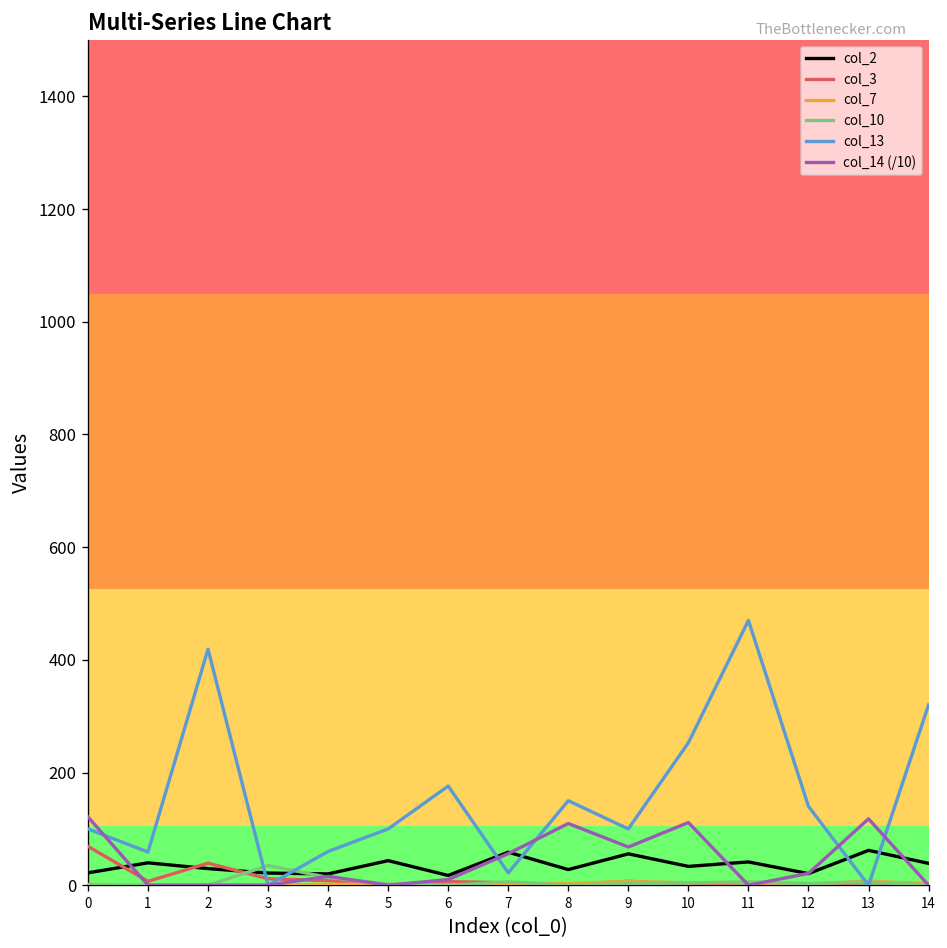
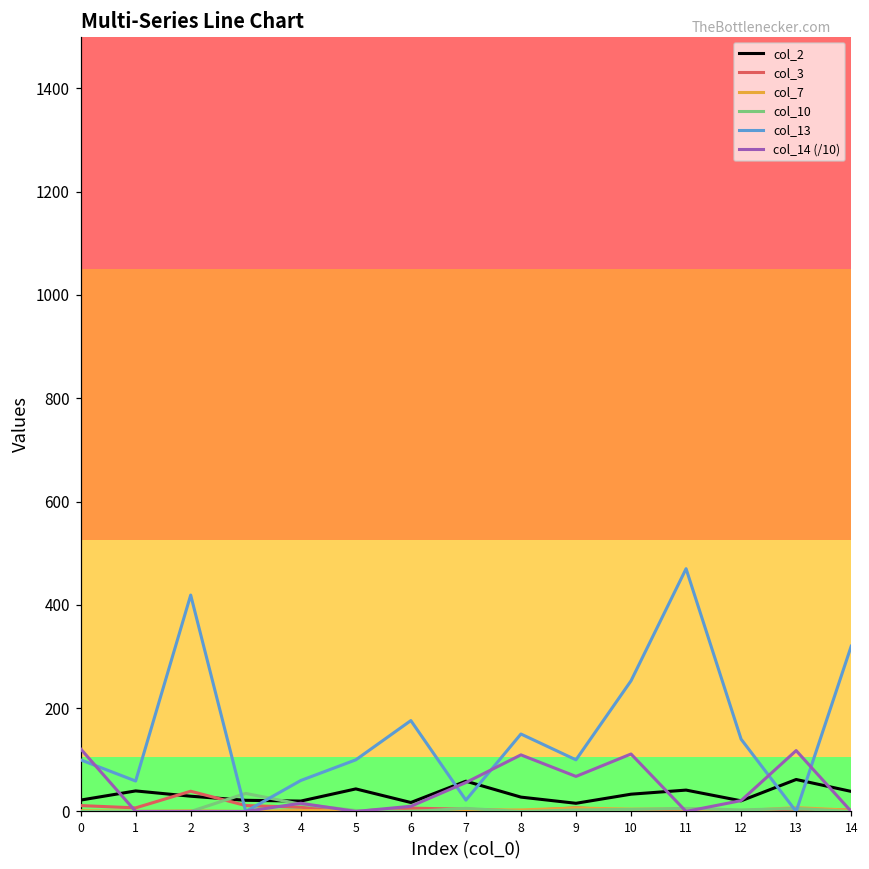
  {
    "col_2": {
      "0": 20,
      "1": 40,
      "2": 30,
      "3": 20,
      "5": 40,
      "6": 20,
      "8": 30,
-     "9": 60,
+     "9": 20,
      "10": 30,
      "11": 40,
      "13": 60,
      "14": 40
    },
    "col_3": {
-     "0": 70,
+     "0": 10,
      "1": 10,
      "2": 40,
      "3": 10,
      "4": 10
    },
    "col_7": {
      "4": 0
    },
    "col_10": {
      "3": 40
    },
    "col_13": {
      "0": 100,
      "1": 60,
      "2": 420,
      "4": 60,
      "5": 100,
      "6": 180,
      "7": 20,
      "8": 150,
      "9": 100,
      "10": 250,
      "11": 470,
      "12": 140,
      "14": 320
    },
    "col_14 (/10)": {
      "0": 120,
      "8": 110,
      "9": 70,
      "10": 110,
      "13": 120
    }
  }
